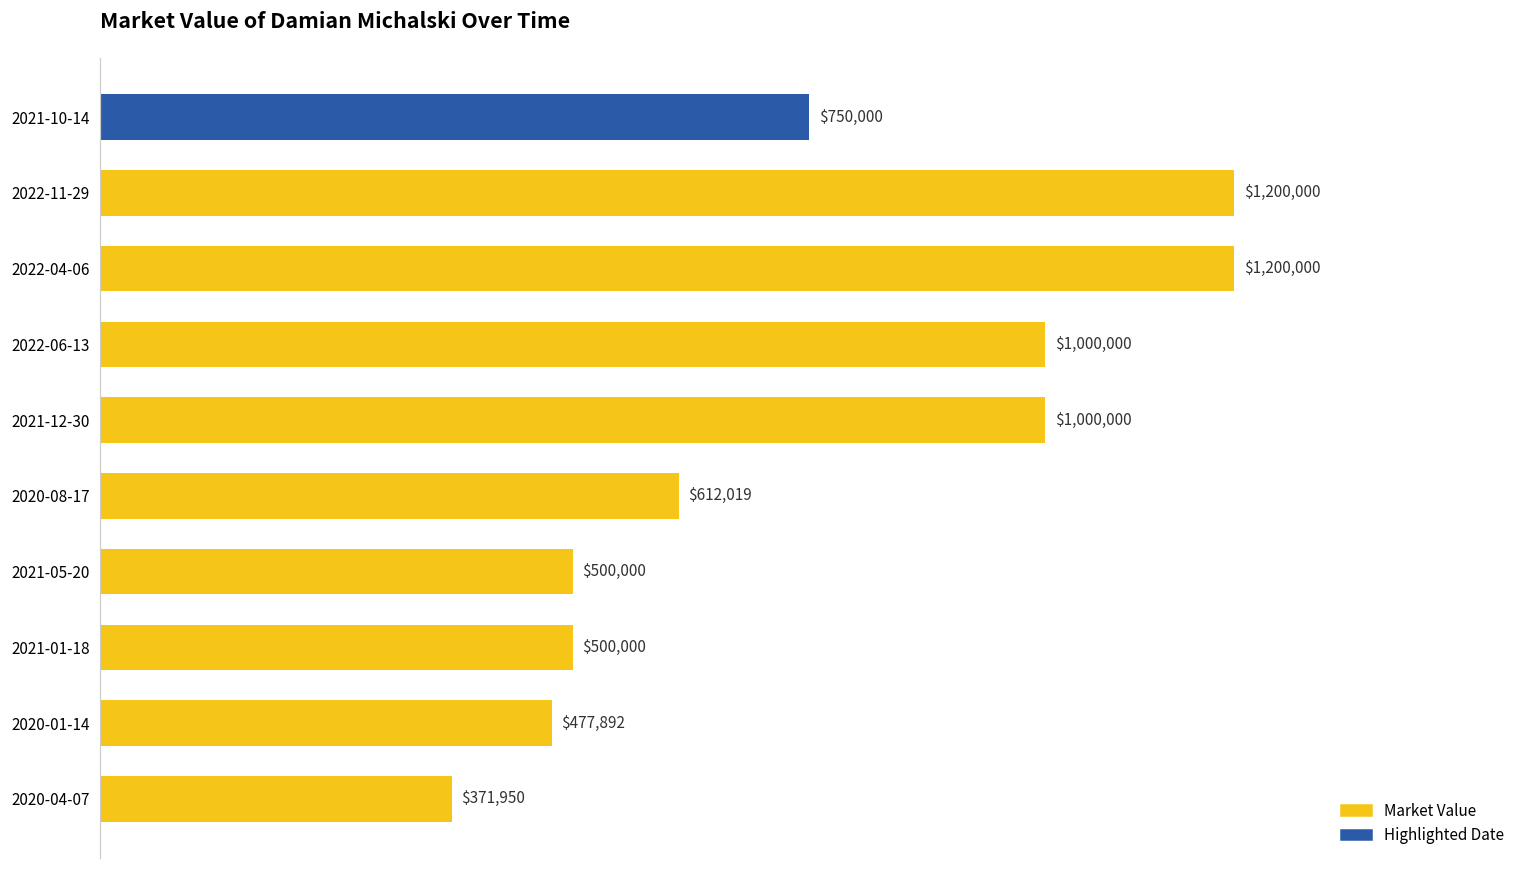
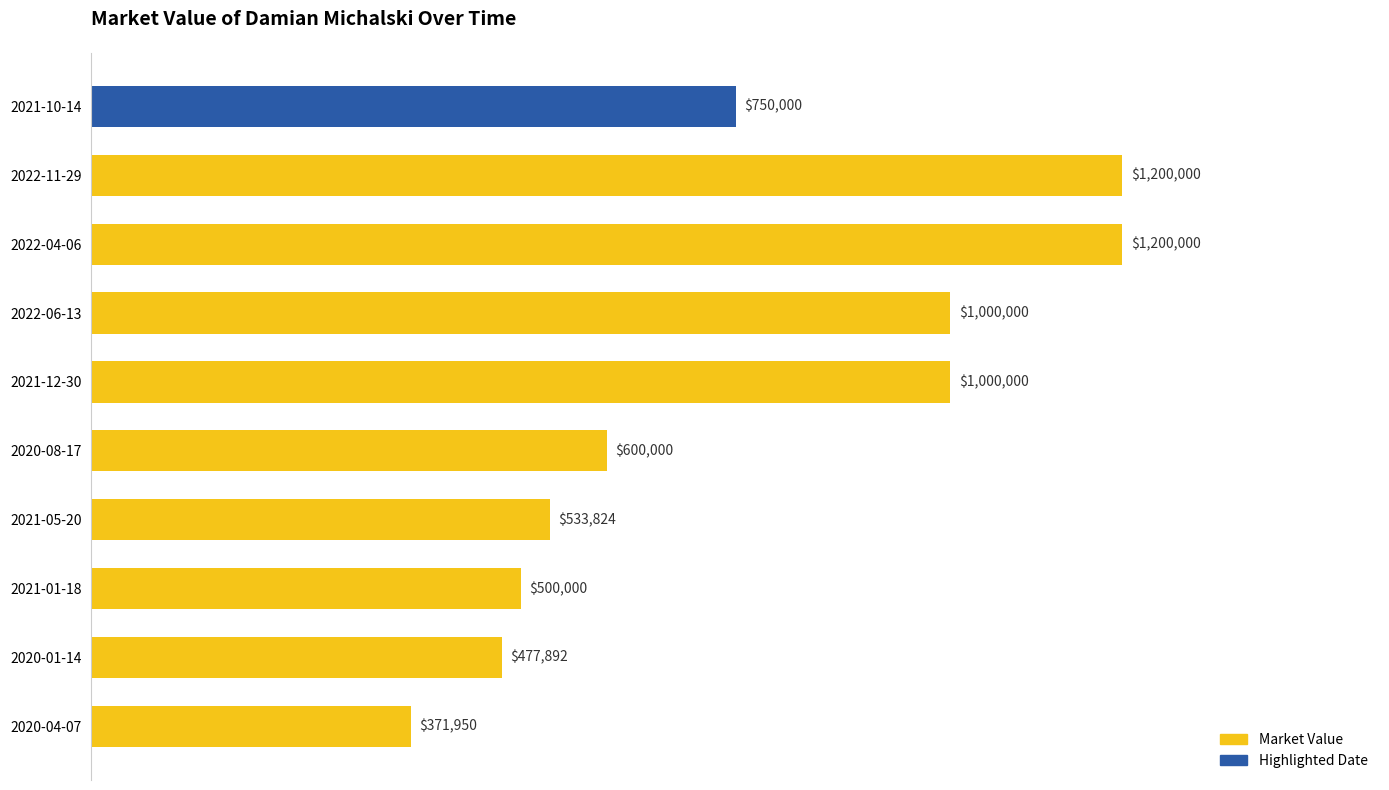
  {
    "Market Value": {
      "2022-11-29": "$1,200,000",
      "2022-04-06": "$1,200,000",
      "2022-06-13": "$1,000,000",
      "2021-12-30": "$1,000,000",
-     "2020-08-17": "$612,019",
-     "2021-05-20": "$500,000",
+     "2020-08-17": "$600,000",
+     "2021-05-20": "$533,824",
      "2021-01-18": "$500,000",
      "2020-01-14": "$477,892",
      "2020-04-07": "$371,950"
    },
    "Highlighted Date": {
      "2021-10-14": "$750,000"
    }
  }
